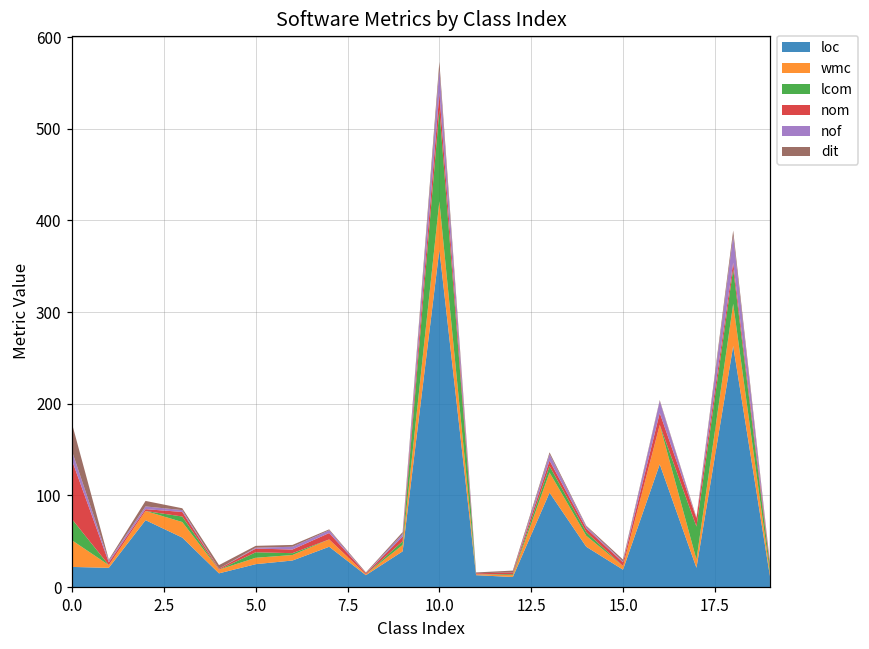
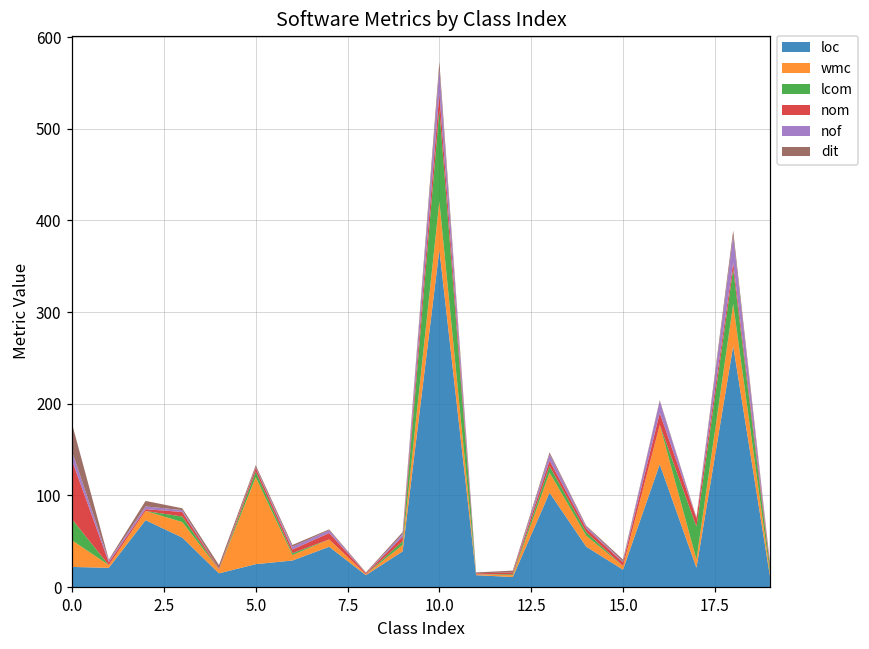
  {
    "loc": {
      "0.0": 20,
      "5.0": 30,
      "10.0": 370,
      "15.0": 20
    },
    "wmc": {
      "0.0": 30,
-     "5.0": 10,
+     "5.0": 100,
      "10.0": 50
    },
    "lcom": {
      "0.0": 20,
      "5.0": 10,
      "10.0": 100
    },
    "nom": {
      "0.0": 60,
      "10.0": 20
    },
    "nof": {
      "0.0": 10,
      "10.0": 30
    },
    "dit": {
      "0.0": 30,
      "10.0": 10
    }
  }
